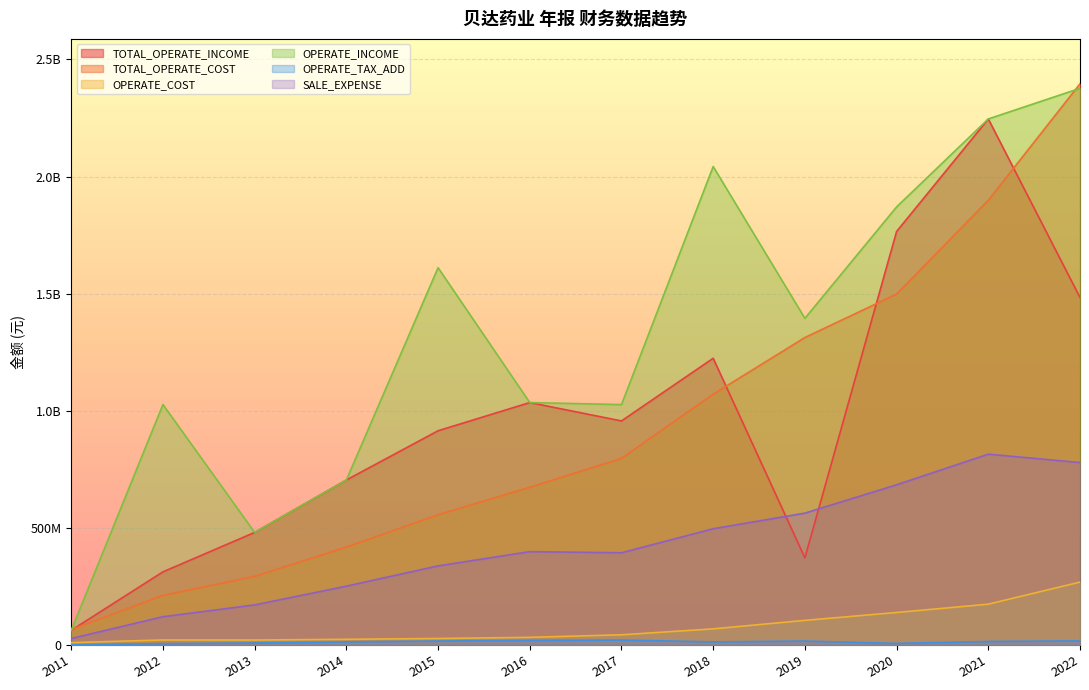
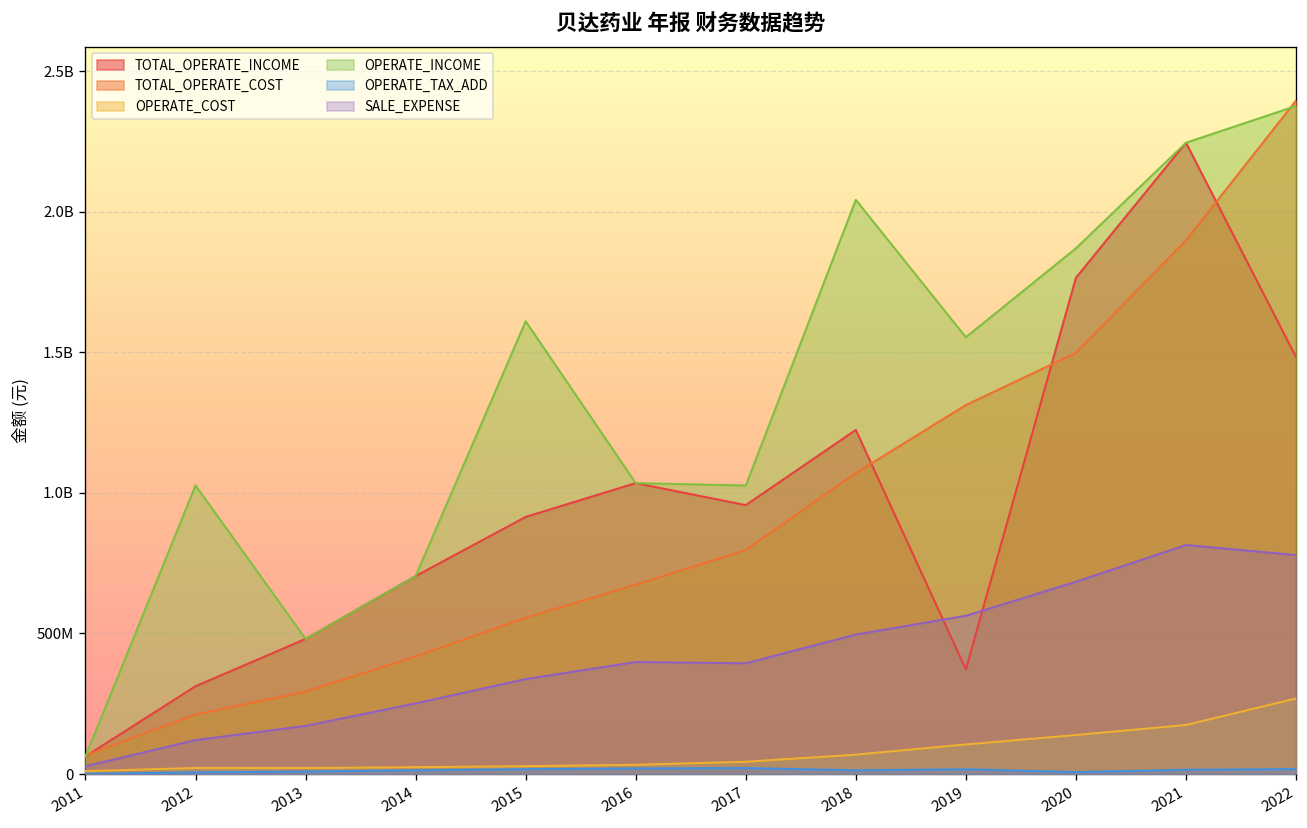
  {
    "OPERATE_INCOME": {
      "2012": 1030000000,
      "2015": 1610000000,
      "2017": 1030000000,
      "2018": 2040000000,
-     "2019": 1390000000,
+     "2019": 1550000000,
      "2020": 1870000000,
      "2022": 2380000000
    }
  }
